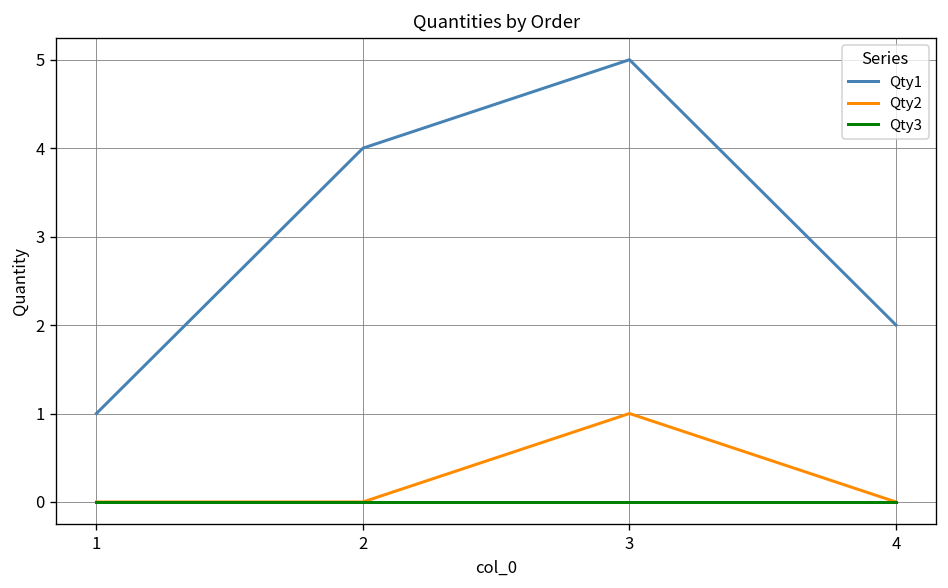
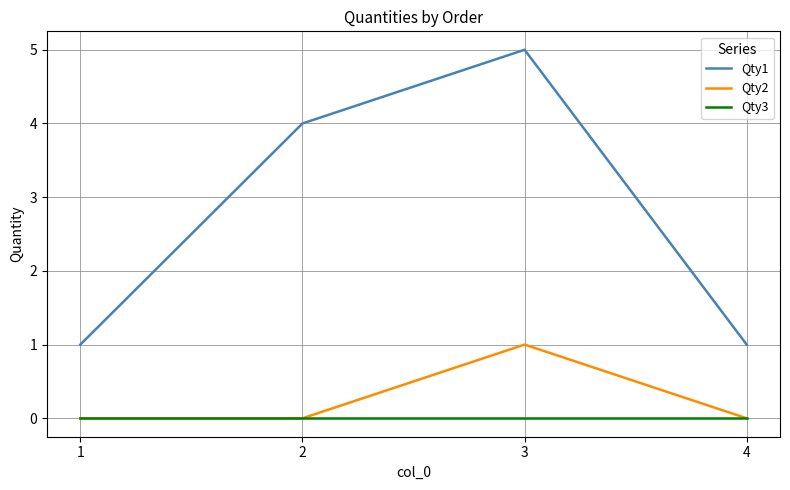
  {
    "Qty1": {
      "1": 1,
      "2": 4,
      "3": 5,
-     "4": 2
+     "4": 1
    },
    "Qty2": {
      "3": 1
    },
    "Qty3": {
      "3": 0
    }
  }
